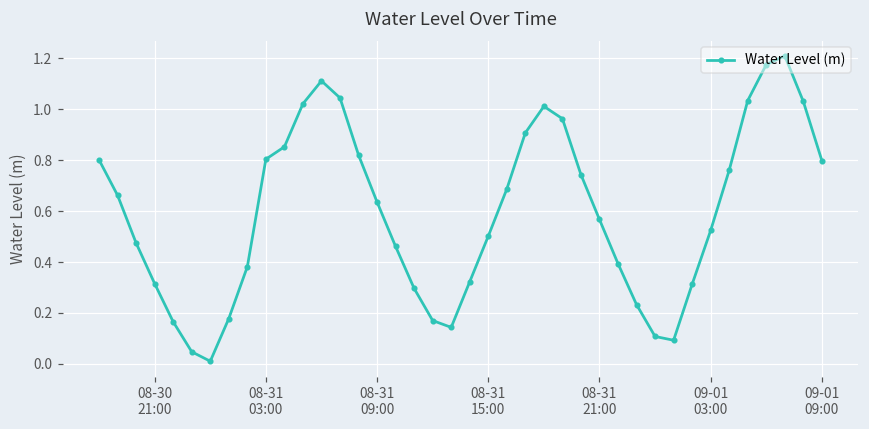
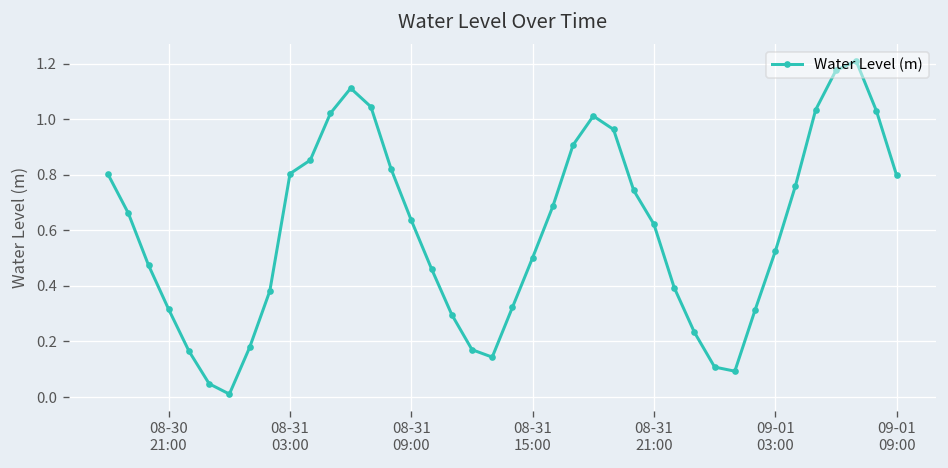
  {
    "08-30 21:00": 0.31,
    "08-31 03:00": 0.80,
    "08-31 09:00": 0.64,
    "08-31 15:00": 0.50,
-   "08-31 21:00": 0.57,
+   "08-31 21:00": 0.62,
    "09-01 03:00": 0.52,
    "09-01 09:00": 0.80
  }
